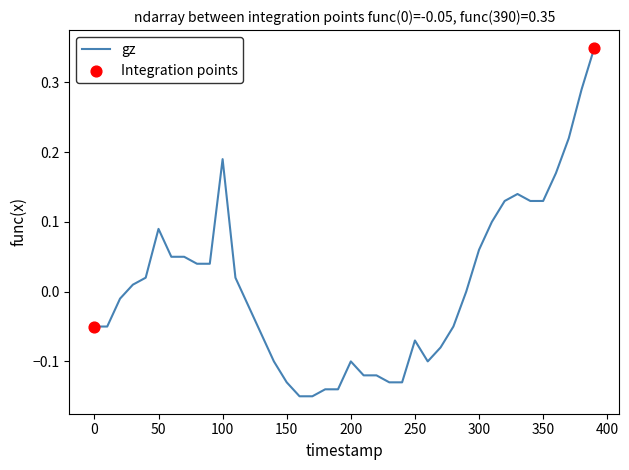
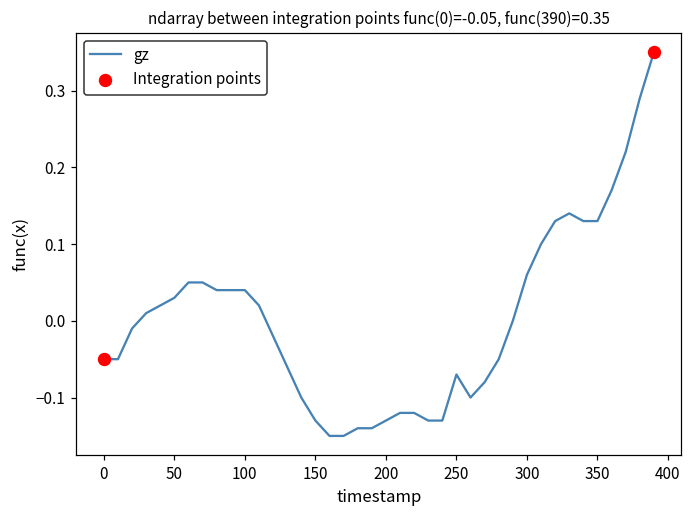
  {
    "gz": {
-     "50": 0.09,
-     "100": 0.19,
+     "50": 0.03,
+     "100": 0.04,
      "150": -0.13,
-     "200": -0.10,
+     "200": -0.13,
      "250": -0.07,
      "300": 0.06,
      "350": 0.13
    }
  }
